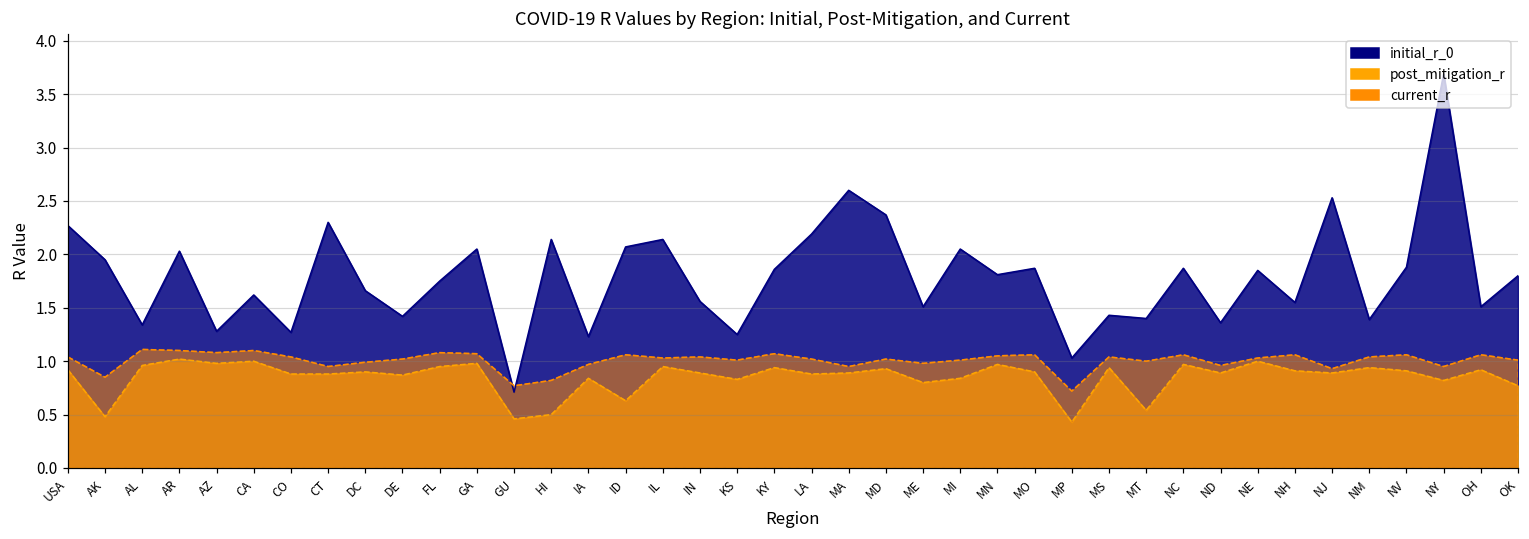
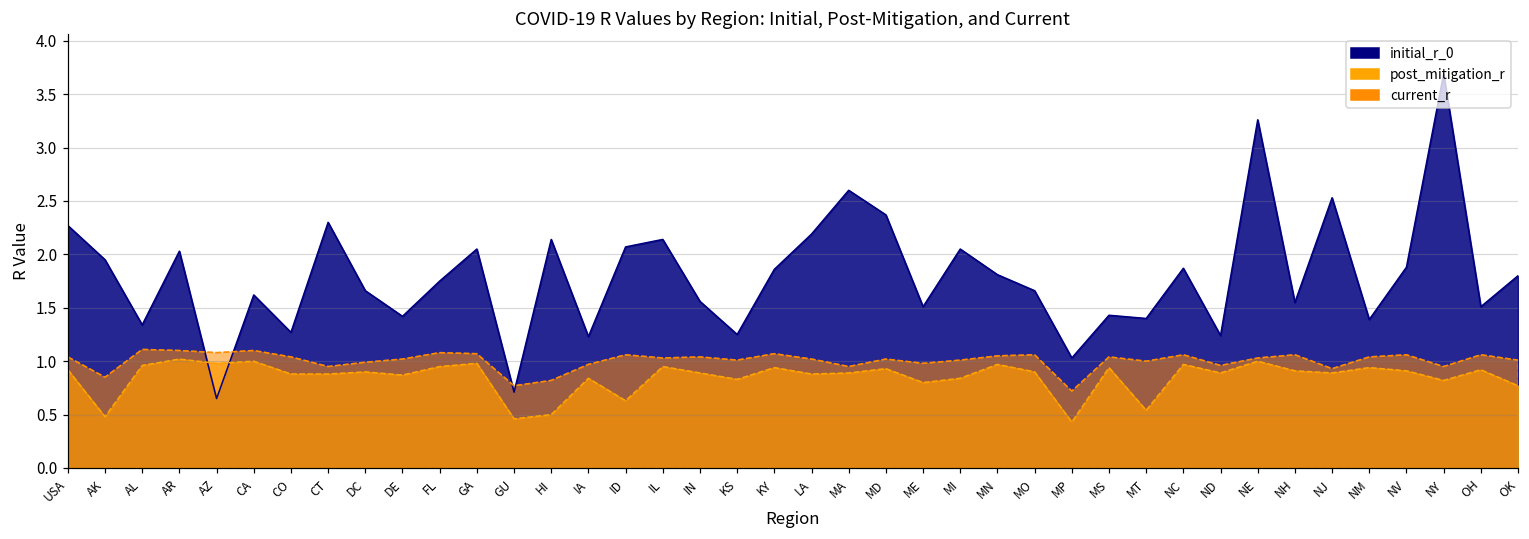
  {
    "initial_r_0": {
      "USA": 2.3,
      "AK": 2.0,
      "AL": 1.3,
      "AR": 2.0,
-     "AZ": 1.3,
+     "AZ": 0.7,
      "CA": 1.6,
      "CO": 1.3,
      "CT": 2.3,
      "DC": 1.7,
      "DE": 1.4,
      "FL": 1.8,
      "GA": 2.1,
      "GU": 0.7,
      "HI": 2.1,
      "IA": 1.2,
      "ID": 2.1,
      "IL": 2.1,
      "IN": 1.6,
      "KS": 1.3,
      "KY": 1.9,
      "LA": 2.2,
      "MA": 2.6,
      "MD": 2.4,
      "ME": 1.5,
      "MI": 2.1,
      "MN": 1.8,
-     "MO": 1.9,
+     "MO": 1.7,
      "MP": 1.0,
      "MS": 1.4,
      "MT": 1.4,
      "NC": 1.9,
-     "ND": 1.4,
-     "NE": 1.9,
+     "ND": 1.2,
+     "NE": 3.3,
      "NH": 1.6,
      "NJ": 2.5,
      "NM": 1.4,
      "NV": 1.9,
      "OH": 1.5,
      "OK": 1.8
    }
  }
